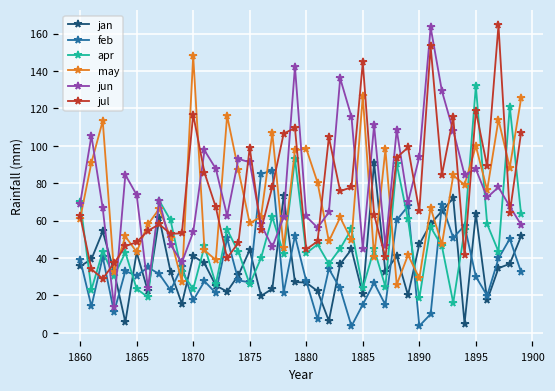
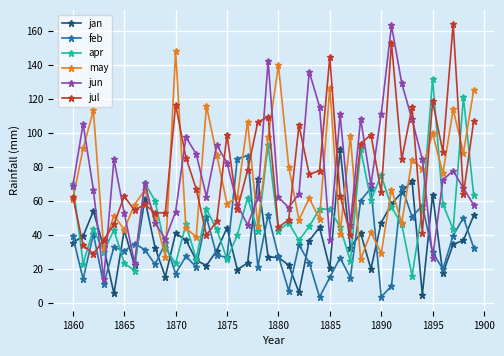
  {
    "apr": {
      "1865": 24,
      "1870": 23,
      "1880": 43,
-     "1885": 24,
-     "1890": 18,
+     "1885": 55,
+     "1890": 75,
      "1895": 132
    },
    "may": {
      "1860": 61,
      "1870": 148,
      "1875": 59,
-     "1880": 99,
+     "1880": 140,
      "1885": 127,
      "1890": 29,
      "1895": 100
    },
    "jun": {
-     "1865": 74,
+     "1865": 53,
      "1870": 54,
-     "1875": 91,
+     "1875": 83,
      "1880": 62,
-     "1885": 45,
-     "1890": 94,
-     "1895": 88
+     "1885": 37,
+     "1890": 111,
+     "1895": 27
    },
    "jul": {
      "1860": 63,
-     "1865": 48,
+     "1865": 63,
      "1870": 117,
      "1875": 99,
      "1880": 45,
      "1885": 145,
      "1890": 65,
      "1895": 119
    }
  }
